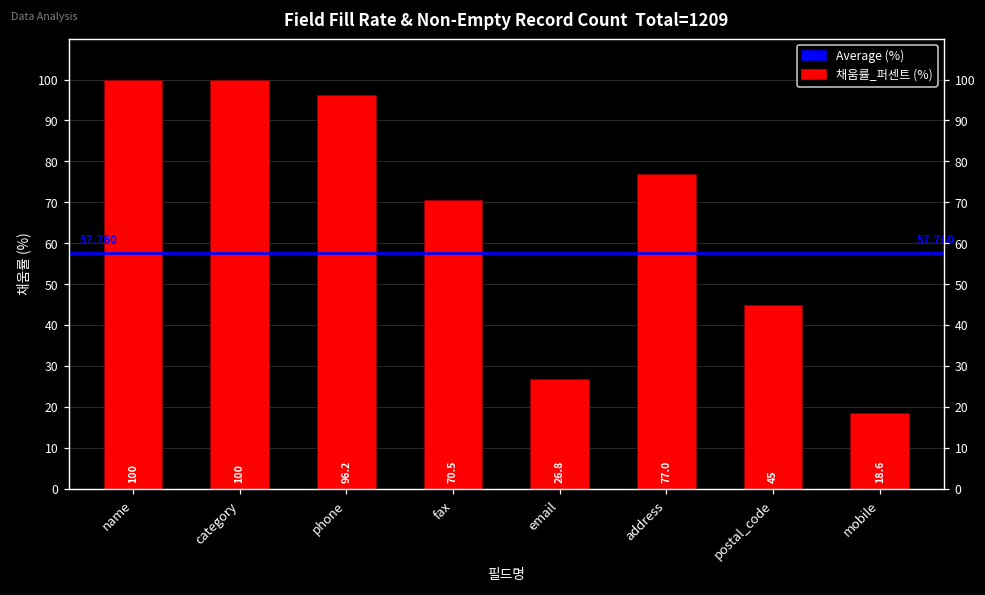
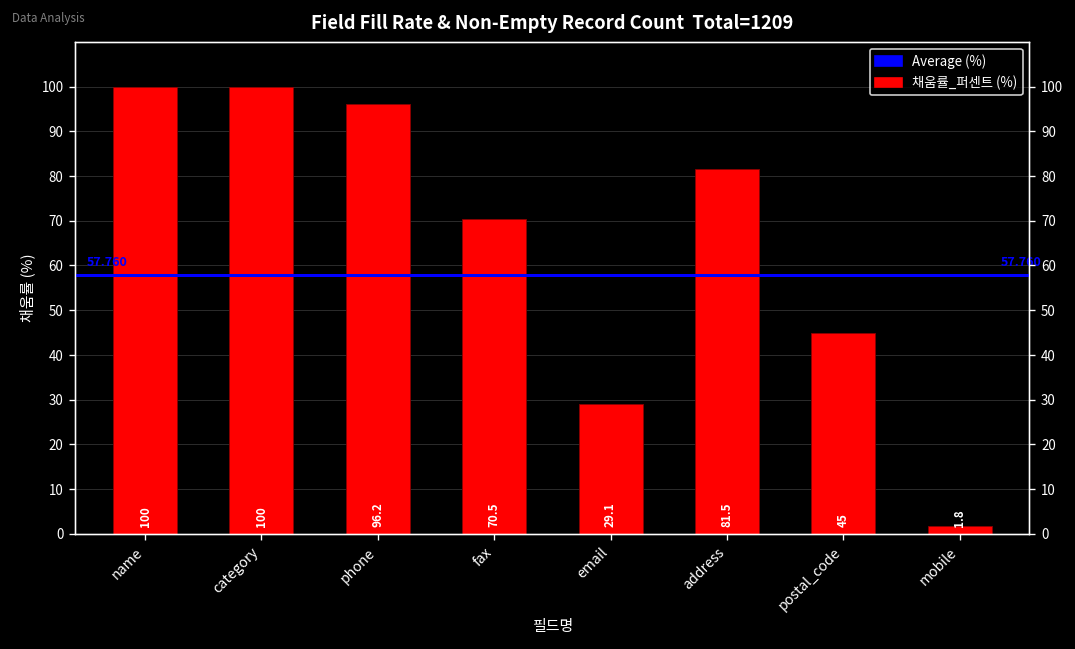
  {
    "name": 100,
    "category": 100,
    "phone": 96.2,
    "fax": 70.5,
-   "email": 26.8,
-   "address": 77.0,
+   "email": 29.1,
+   "address": 81.5,
    "postal_code": 45,
-   "mobile": 18.6
+   "mobile": 1.8
  }
